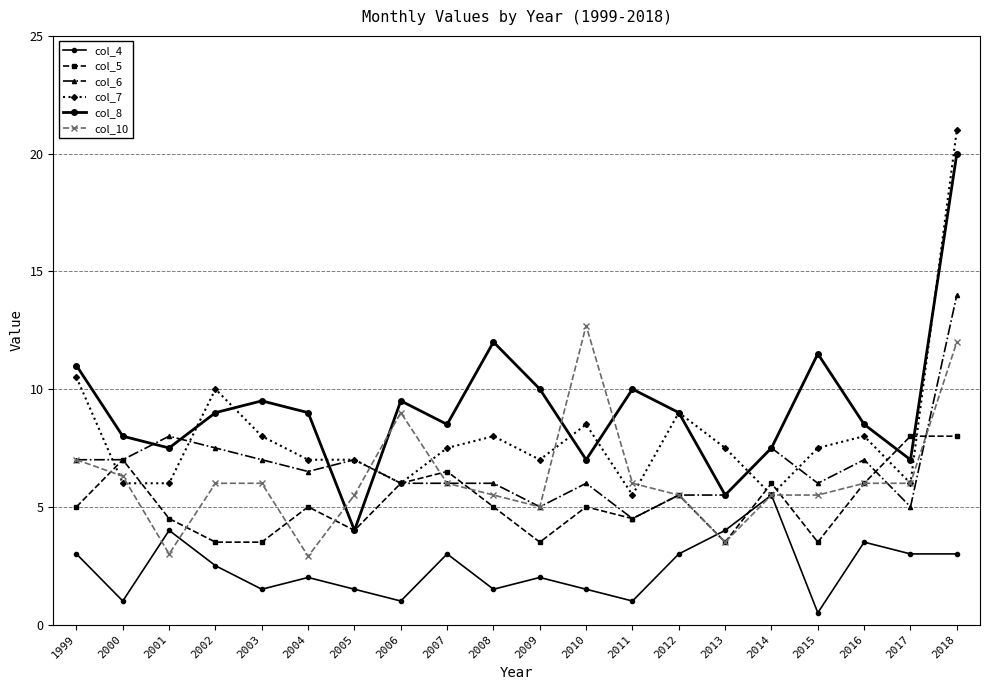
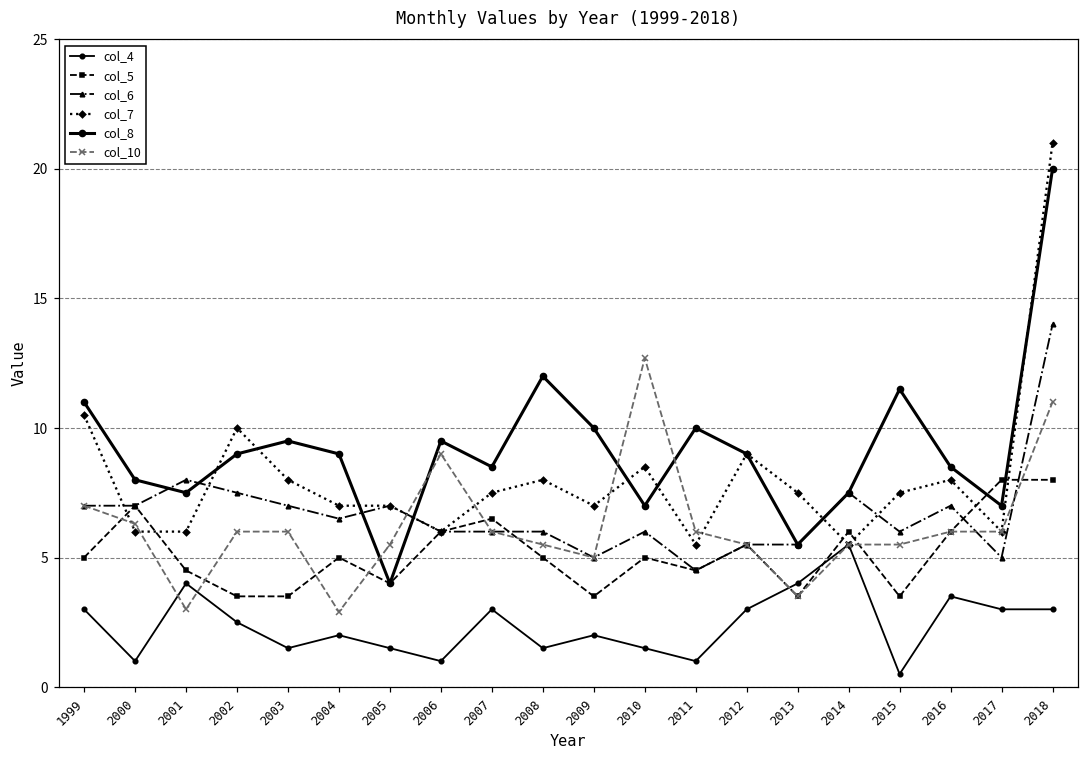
  {
    "col_10": {
      "2000": 6.3,
      "2001": 3,
      "2002": 6,
      "2003": 6,
      "2004": 3,
      "2005": 5.5,
      "2006": 9,
      "2008": 5.5,
      "2010": 12.7,
      "2011": 6,
      "2015": 5.5,
-     "2018": 12
+     "2018": 11
    }
  }
